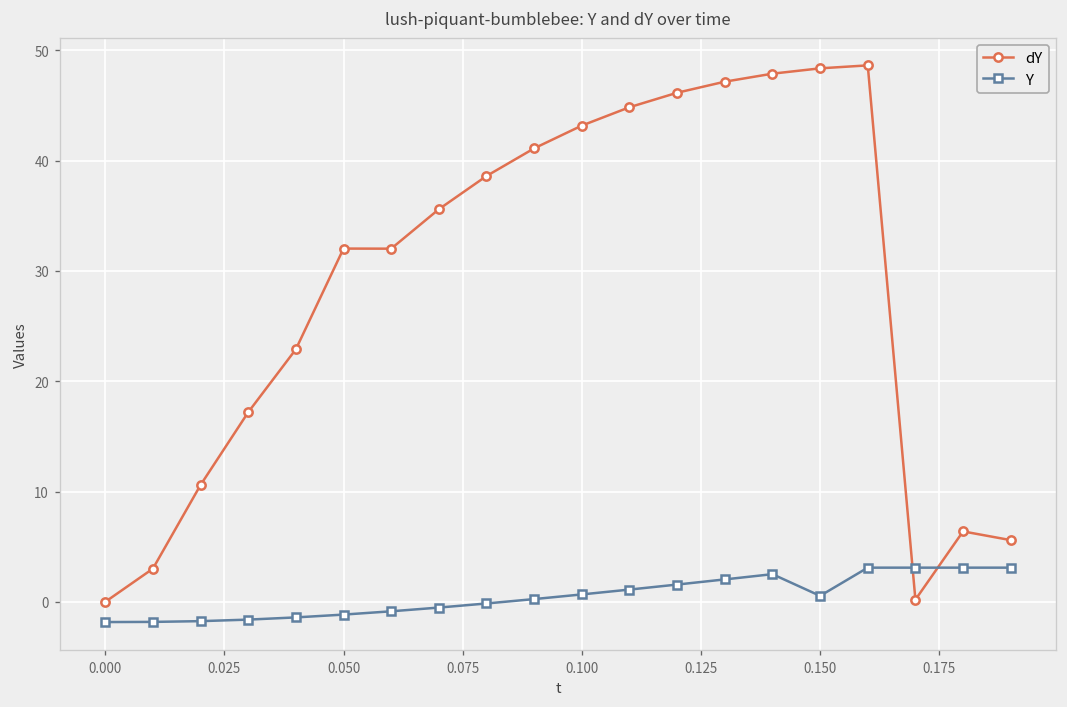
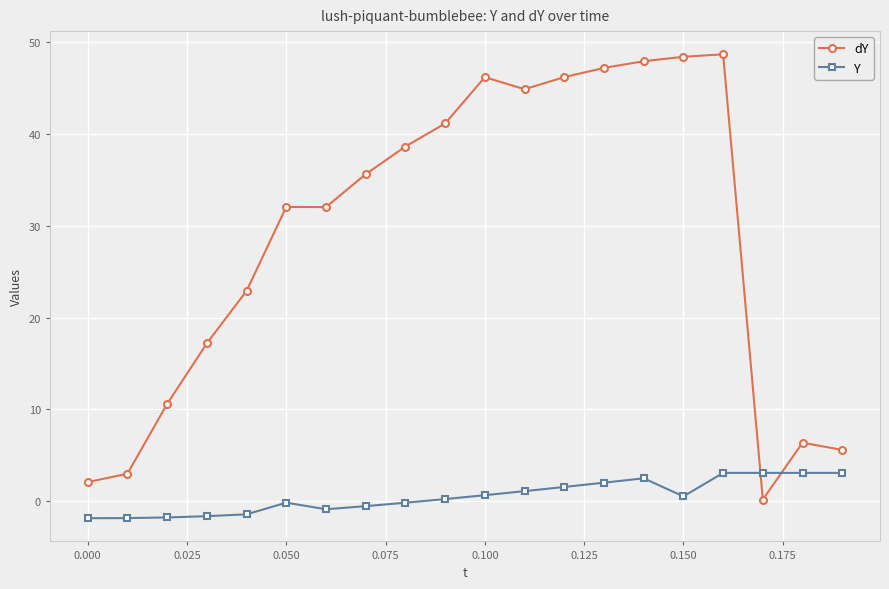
  {
    "dY": {
-     "0.000": 0,
+     "0.000": 2,
      "0.050": 32,
-     "0.100": 43,
+     "0.100": 46,
      "0.150": 48
    },
    "Y": {
      "0.000": -2,
-     "0.050": -1,
+     "0.050": 0,
      "0.100": 1,
      "0.150": 1
    }
  }
